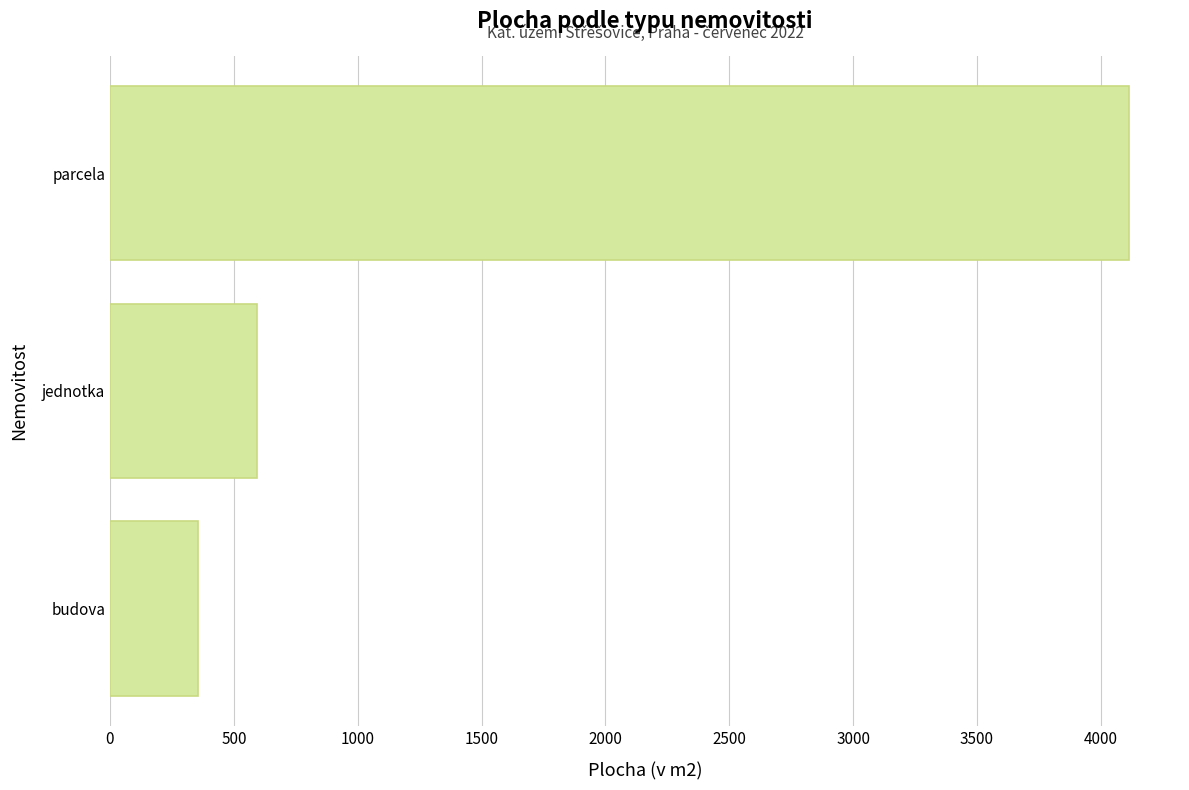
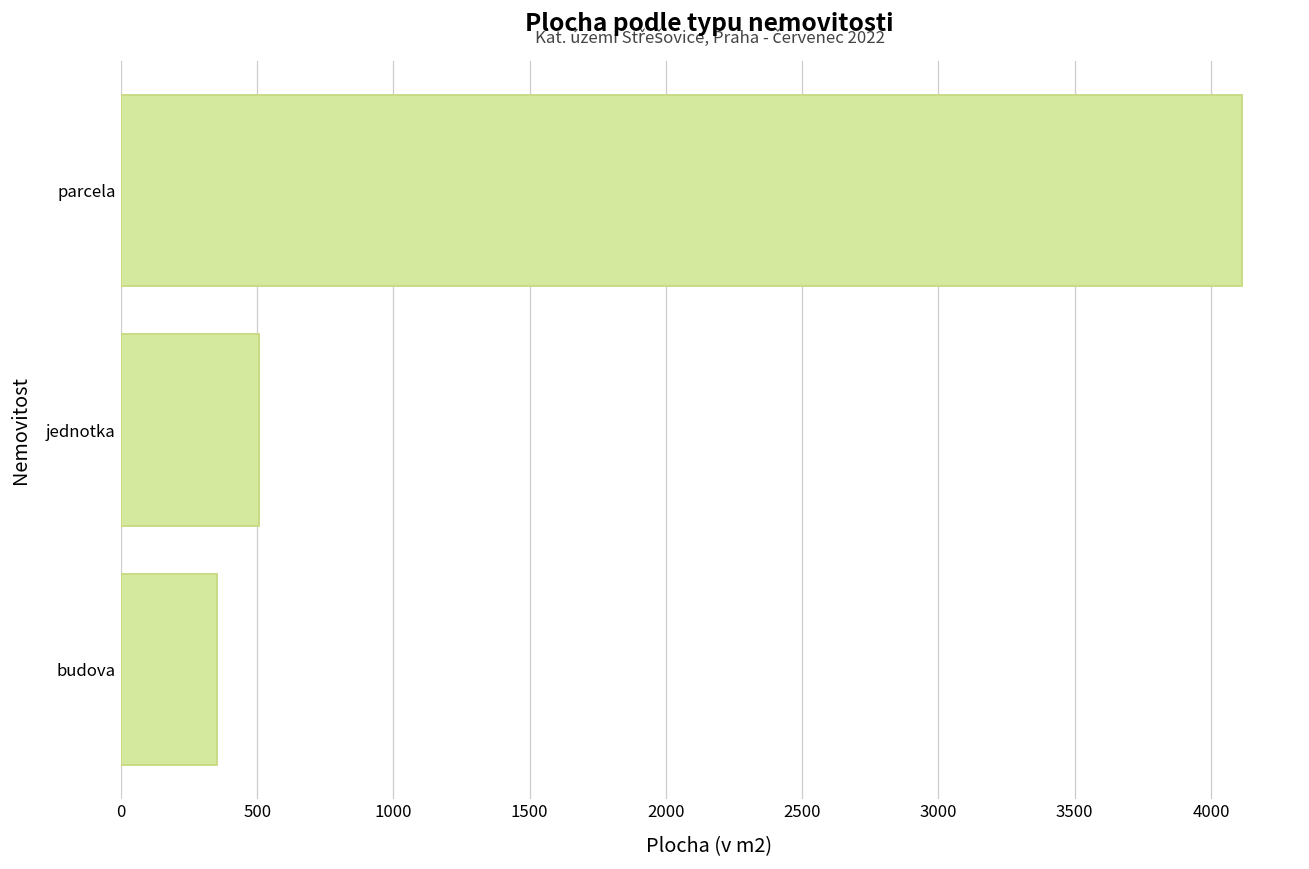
  {
    "parcela": 4110,
-   "jednotka": 590,
+   "jednotka": 510,
    "budova": 350
  }
